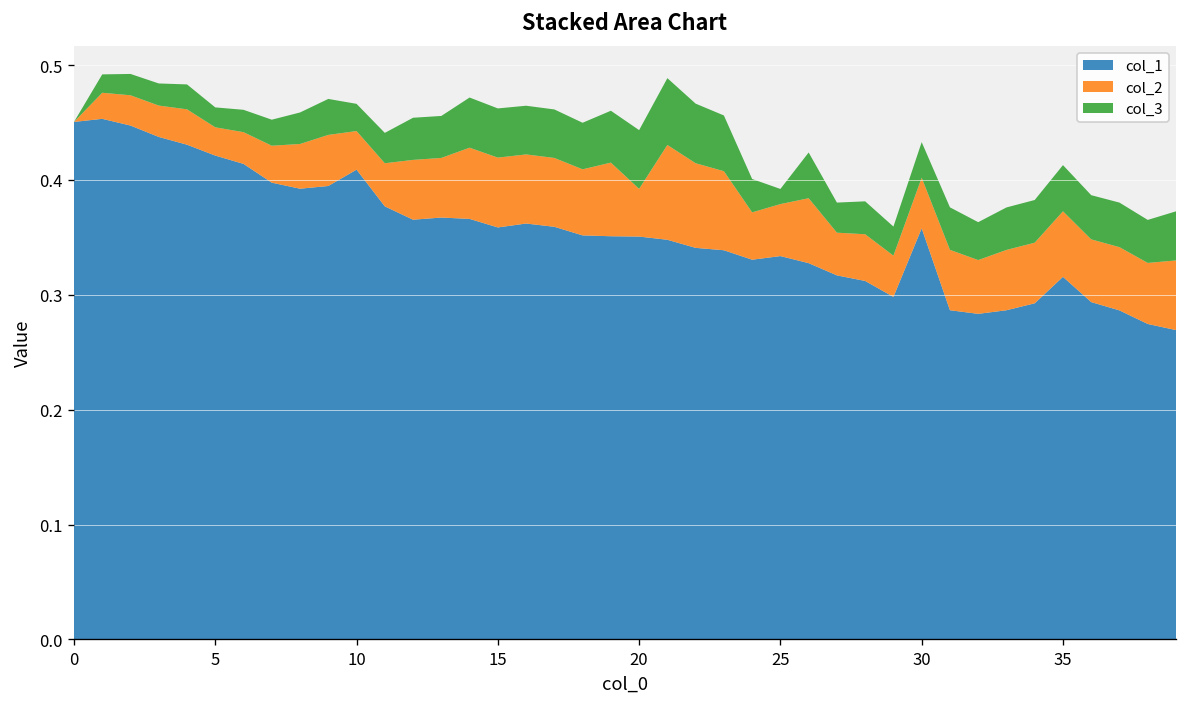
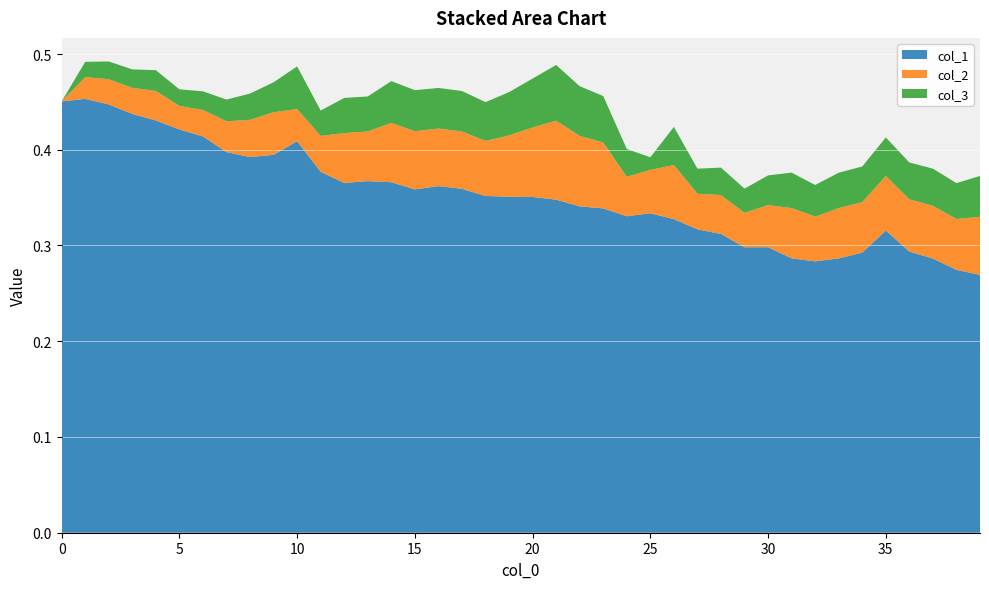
  {
    "col_1": {
      "5": 0.42,
      "10": 0.41,
      "15": 0.36,
      "20": 0.35,
      "25": 0.33,
-     "30": 0.36,
+     "30": 0.30,
      "35": 0.32
    },
    "col_2": {
      "5": 0.02,
      "10": 0.03,
      "15": 0.06,
-     "20": 0.04,
+     "20": 0.07,
      "25": 0.05,
      "30": 0.04,
      "35": 0.06
    },
    "col_3": {
      "5": 0.02,
-     "10": 0.02,
+     "10": 0.04,
      "15": 0.04,
      "20": 0.05,
      "25": 0.01,
      "30": 0.03,
      "35": 0.04
    }
  }
